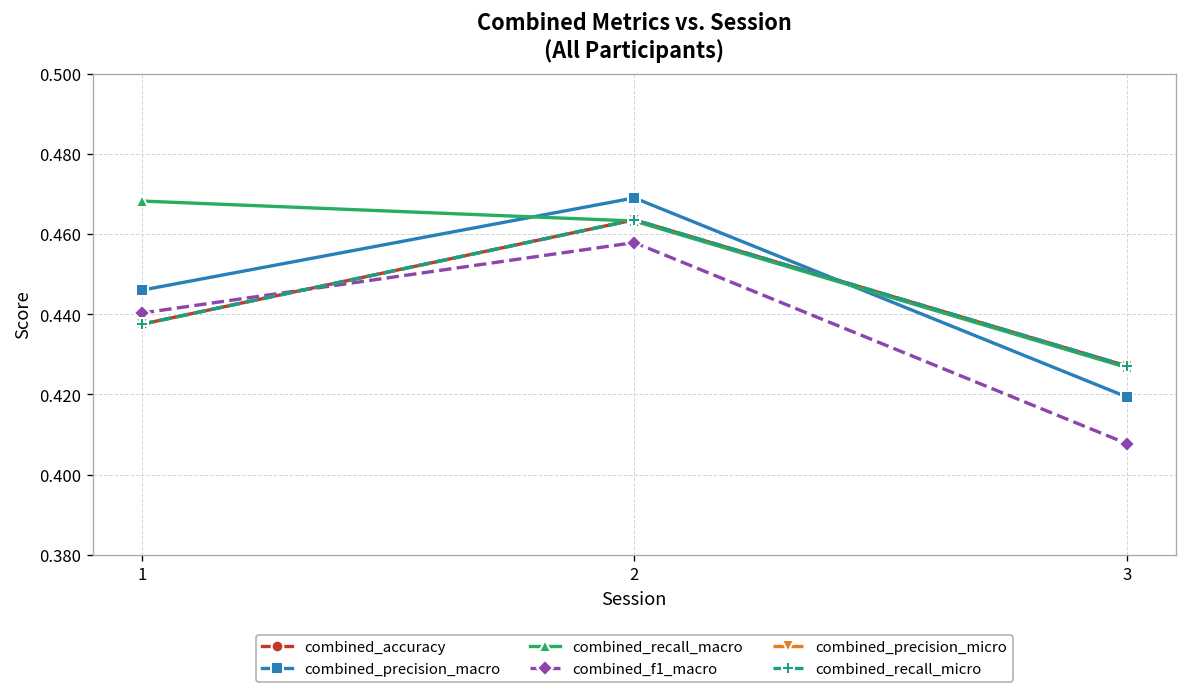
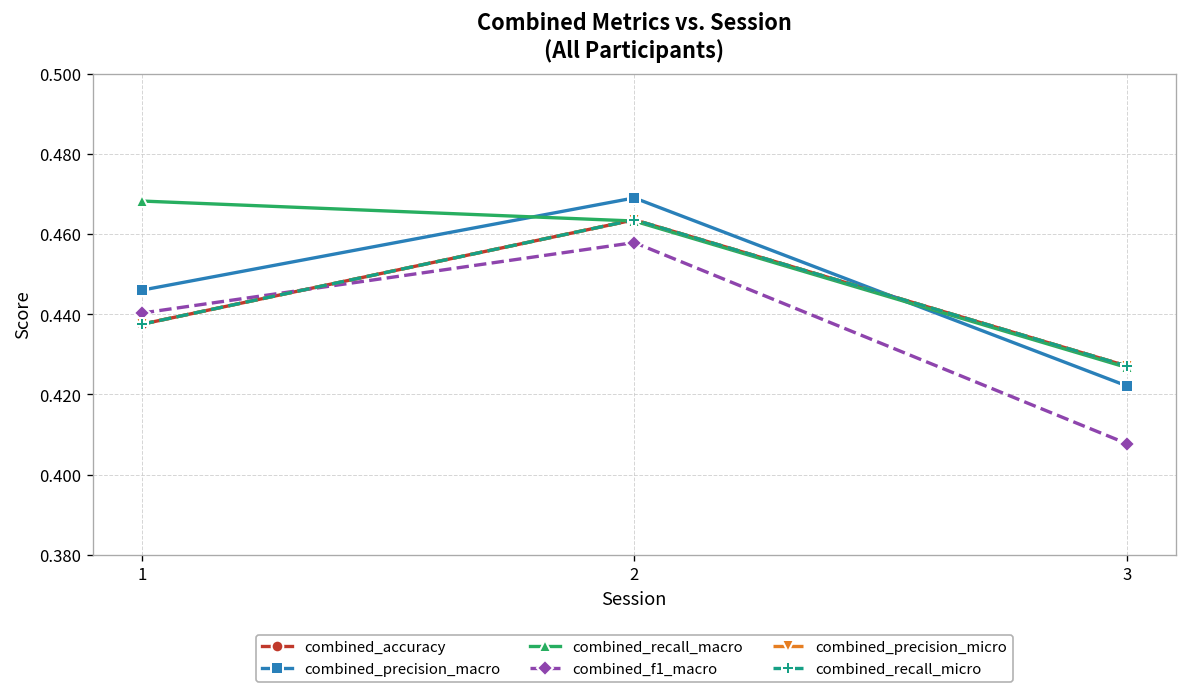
  {
    "combined_precision_macro": {
      "1": 0.446,
      "2": 0.469,
-     "3": 0.419
+     "3": 0.422
    },
    "combined_f1_macro": {
      "1": 0.440,
      "2": 0.458,
      "3": 0.408
    }
  }
